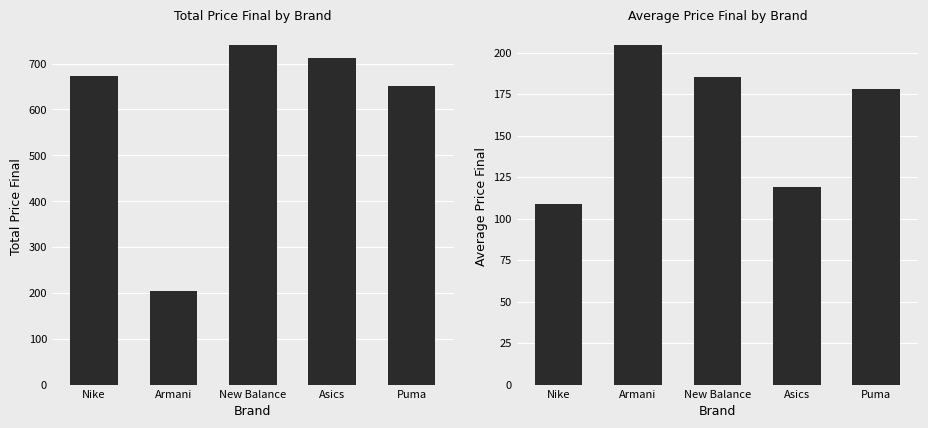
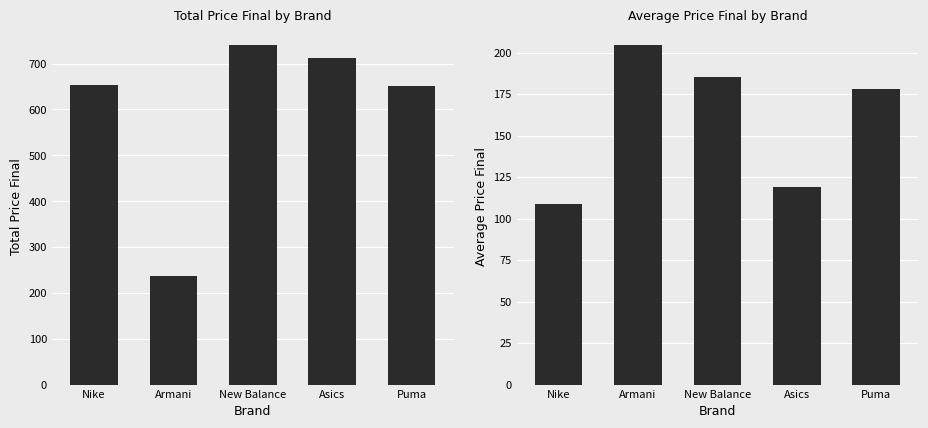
  {
    "Total Price Final by Brand": {
-     "Nike": 670,
-     "Armani": 200,
+     "Nike": 650,
+     "Armani": 240,
      "New Balance": 740,
      "Asics": 710,
      "Puma": 650
    },
    "Average Price Final by Brand": {
      "Nike": 109,
      "Armani": 205,
      "New Balance": 185,
      "Asics": 119,
      "Puma": 178
    }
  }
